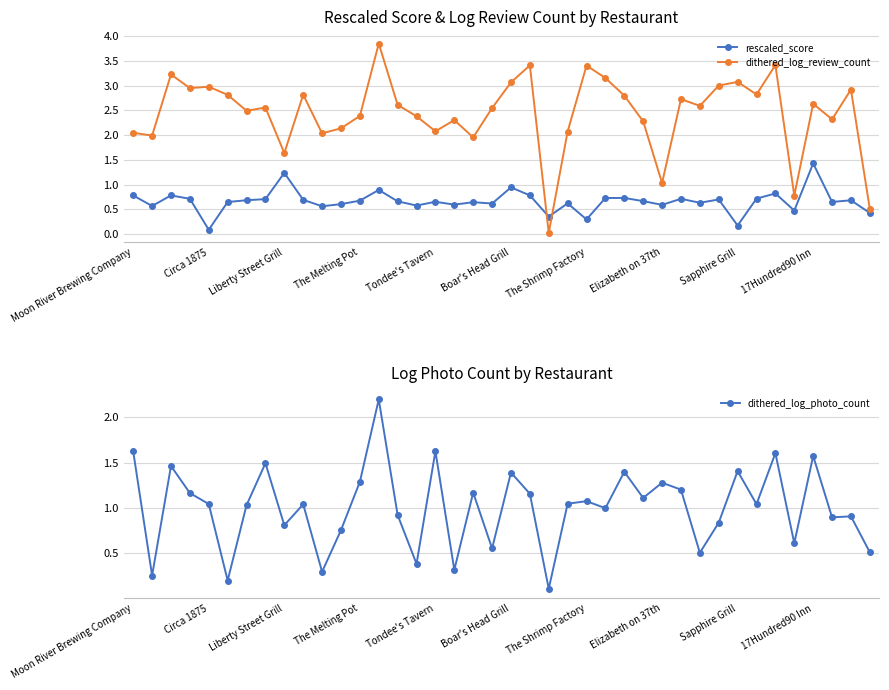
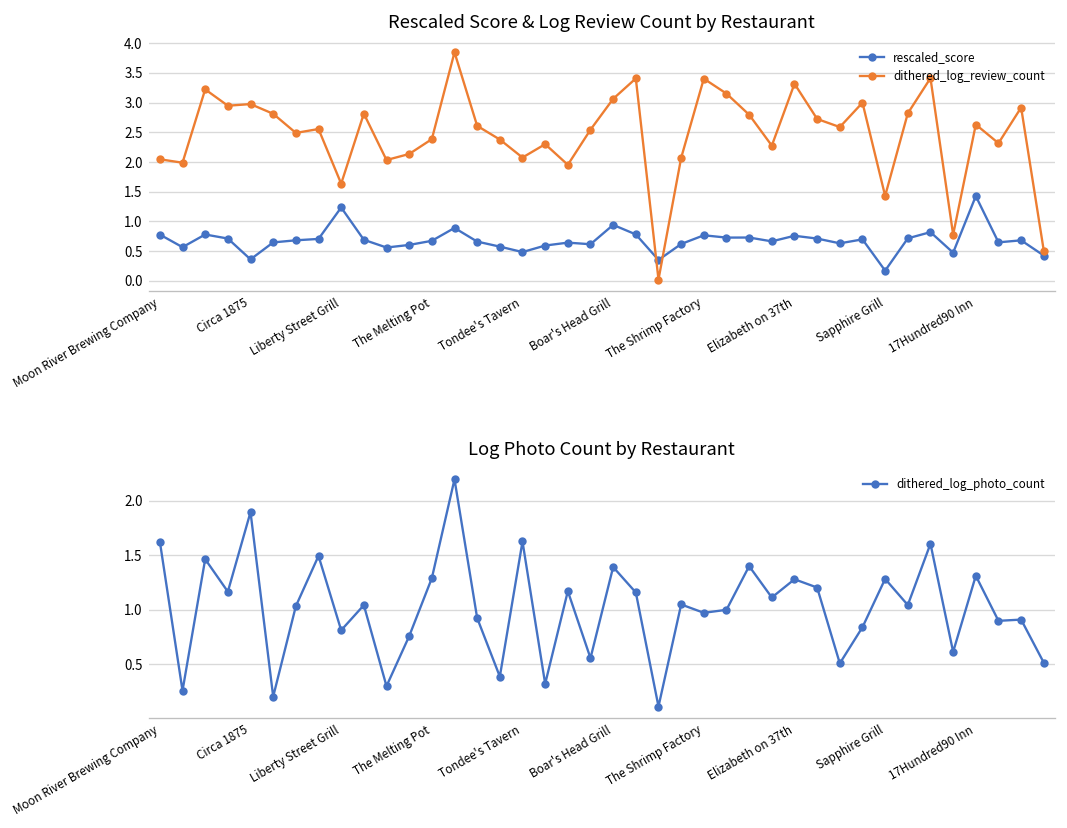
  {
    "Rescaled Score & Log Review Count by Restaurant": {
      "rescaled_score": {
        "Moon River Brewing Company": 0.8,
-       "Circa 1875": 0.1,
+       "Circa 1875": 0.4,
        "Liberty Street Grill": 1.2,
        "The Melting Pot": 0.7,
-       "Tondee's Tavern": 0.7,
+       "Tondee's Tavern": 0.5,
        "Boar's Head Grill": 0.9,
-       "The Shrimp Factory": 0.3,
-       "Elizabeth on 37th": 0.6,
+       "The Shrimp Factory": 0.8,
+       "Elizabeth on 37th": 0.8,
        "Sapphire Grill": 0.2,
        "17Hundred90 Inn": 1.4
      },
      "dithered_log_review_count": {
        "Moon River Brewing Company": 2.0,
        "Circa 1875": 3.0,
        "Liberty Street Grill": 1.6,
        "The Melting Pot": 2.4,
        "Tondee's Tavern": 2.1,
        "Boar's Head Grill": 3.1,
        "The Shrimp Factory": 3.4,
-       "Elizabeth on 37th": 1.0,
-       "Sapphire Grill": 3.1,
+       "Elizabeth on 37th": 3.3,
+       "Sapphire Grill": 1.4,
        "17Hundred90 Inn": 2.6
      }
    },
    "Log Photo Count by Restaurant": {
      "Moon River Brewing Company": 1.6,
-     "Circa 1875": 1.0,
+     "Circa 1875": 1.9,
      "Liberty Street Grill": 0.8,
      "The Melting Pot": 1.3,
      "Tondee's Tavern": 1.6,
      "Boar's Head Grill": 1.4,
-     "The Shrimp Factory": 1.1,
+     "The Shrimp Factory": 1.0,
      "Elizabeth on 37th": 1.3,
-     "Sapphire Grill": 1.4,
-     "17Hundred90 Inn": 1.6
+     "Sapphire Grill": 1.3,
+     "17Hundred90 Inn": 1.3
    }
  }
